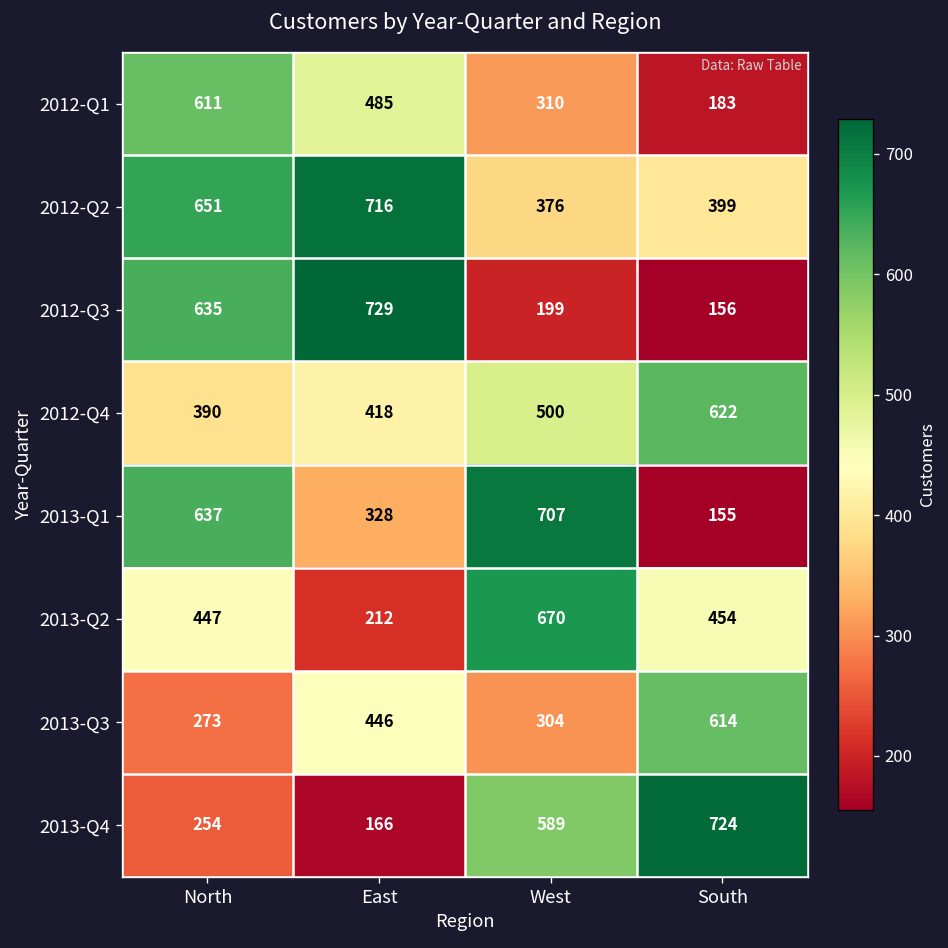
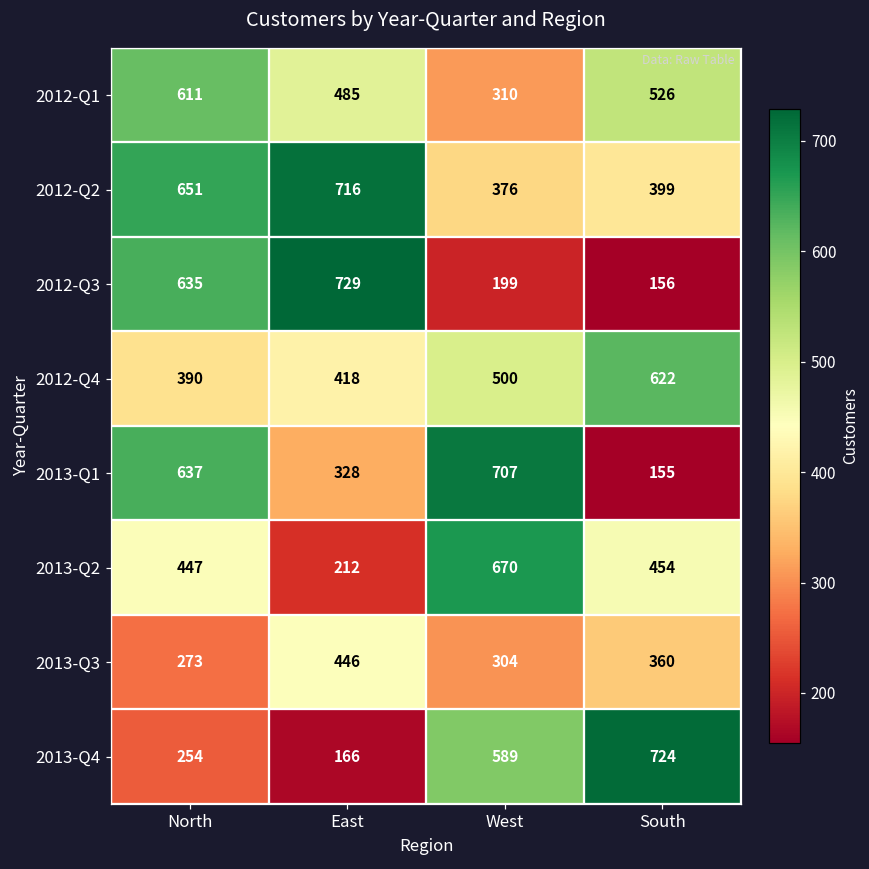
  {
    "2012-Q1": {
      "North": 611,
      "East": 485,
      "West": 310,
-     "South": 183
+     "South": 526
    },
    "2012-Q2": {
      "North": 651,
      "East": 716,
      "West": 376,
      "South": 399
    },
    "2012-Q3": {
      "North": 635,
      "East": 729,
      "West": 199,
      "South": 156
    },
    "2012-Q4": {
      "North": 390,
      "East": 418,
      "West": 500,
      "South": 622
    },
    "2013-Q1": {
      "North": 637,
      "East": 328,
      "West": 707,
      "South": 155
    },
    "2013-Q2": {
      "North": 447,
      "East": 212,
      "West": 670,
      "South": 454
    },
    "2013-Q3": {
      "North": 273,
      "East": 446,
      "West": 304,
-     "South": 614
+     "South": 360
    },
    "2013-Q4": {
      "North": 254,
      "East": 166,
      "West": 589,
      "South": 724
    }
  }
